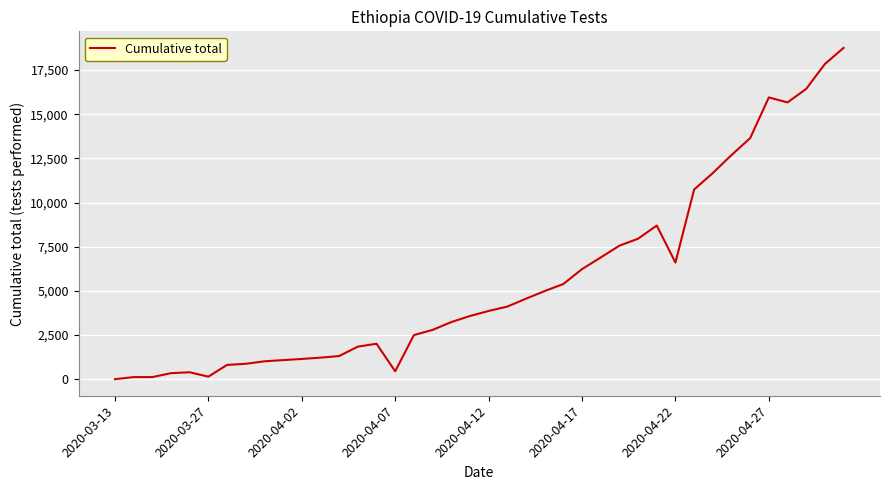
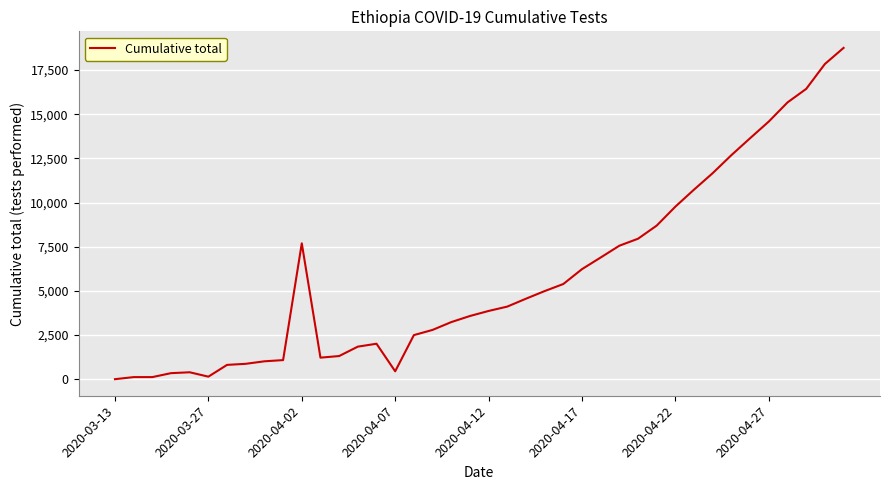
  {
    "2020-03-13": "0",
    "2020-03-27": "100",
-   "2020-04-02": "1,100",
+   "2020-04-02": "7,700",
    "2020-04-07": "400",
    "2020-04-12": "3,900",
    "2020-04-17": "6,200",
-   "2020-04-22": "6,600",
-   "2020-04-27": "16,000"
+   "2020-04-22": "9,800",
+   "2020-04-27": "14,600"
  }
